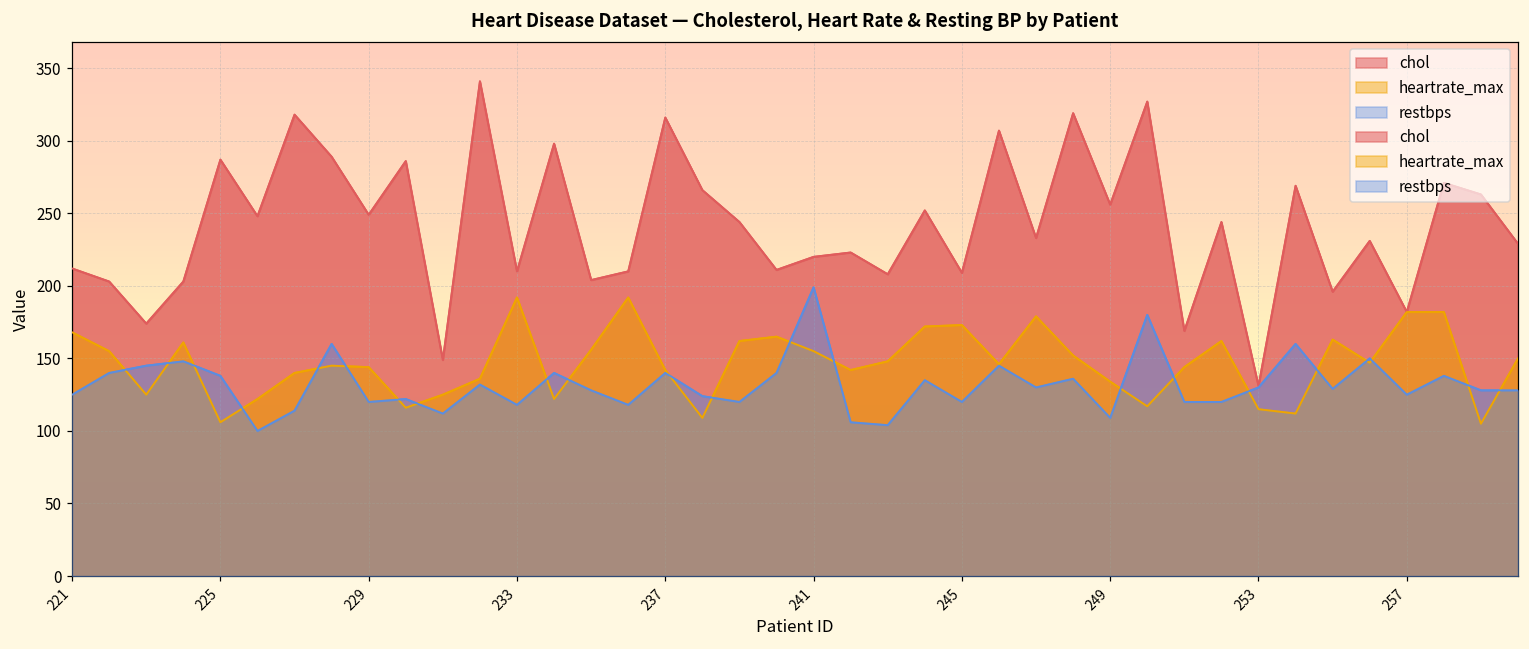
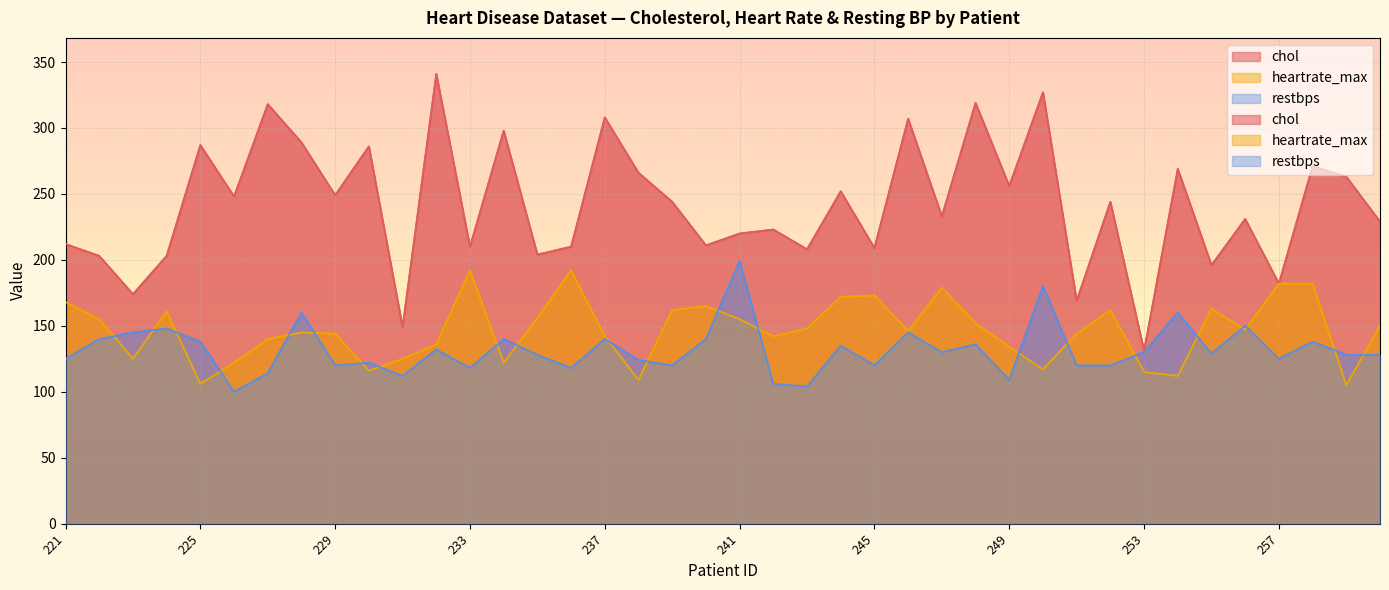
  {
    "chol": {
      "221": 212,
      "225": 287,
      "229": 249,
      "233": 210,
-     "237": 316,
+     "237": 308,
      "241": 220,
      "245": 209,
      "249": 256
    },
    "heartrate_max": {
      "221": 168,
      "225": 106,
      "229": 144,
      "233": 192,
      "237": 142,
      "241": 155,
      "245": 173,
      "249": 134,
      "253": 115
    },
    "restbps": {
      "221": 125,
      "225": 138,
      "229": 120,
      "233": 118,
      "237": 140,
      "241": 199,
      "245": 120,
      "249": 109,
      "257": 125
    }
  }
